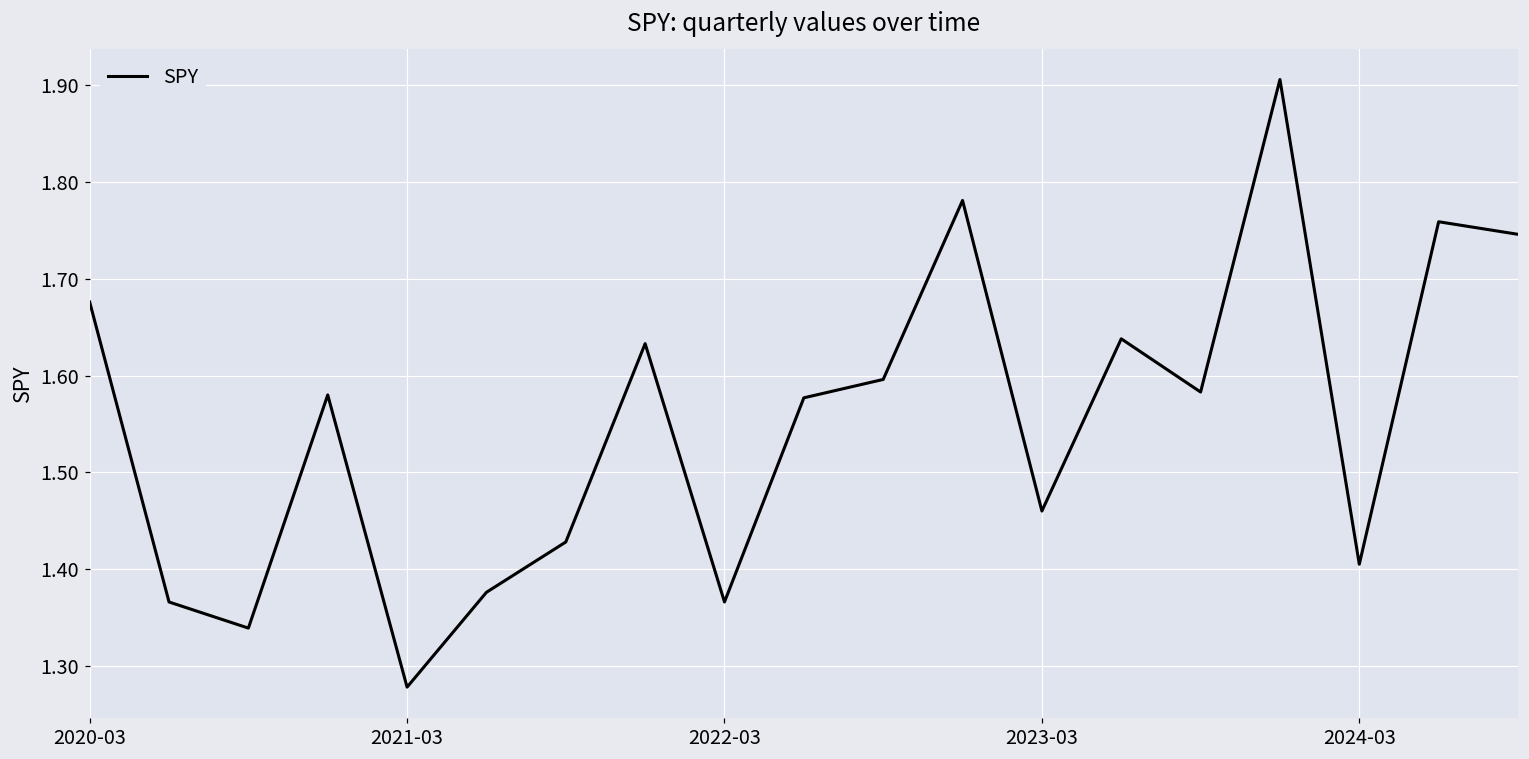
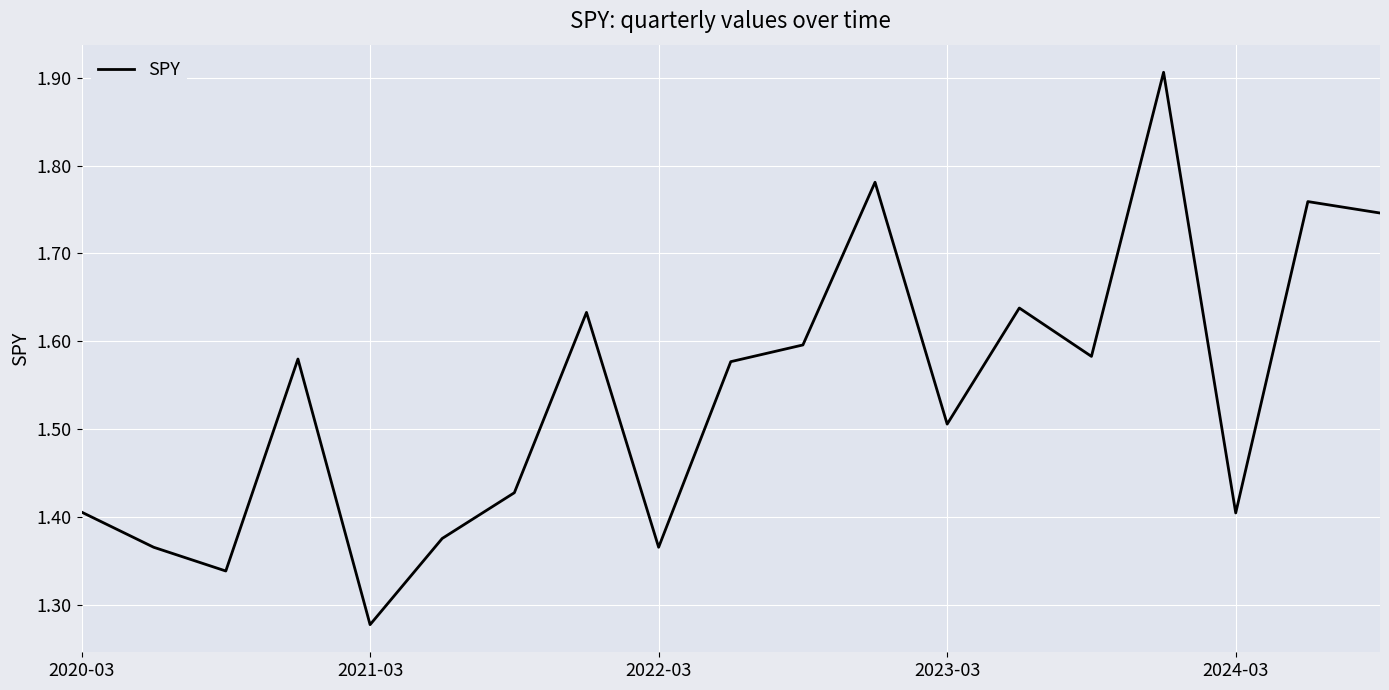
  {
-   "2020-03": 1.68,
+   "2020-03": 1.41,
    "2021-03": 1.28,
    "2022-03": 1.37,
-   "2023-03": 1.46,
+   "2023-03": 1.51,
    "2024-03": 1.41
  }
